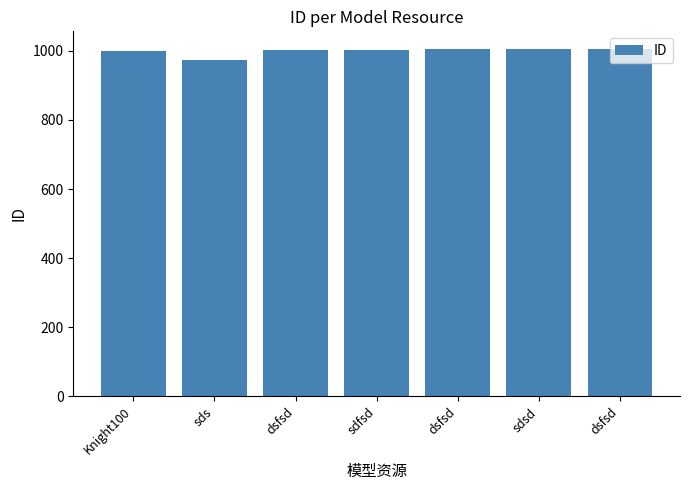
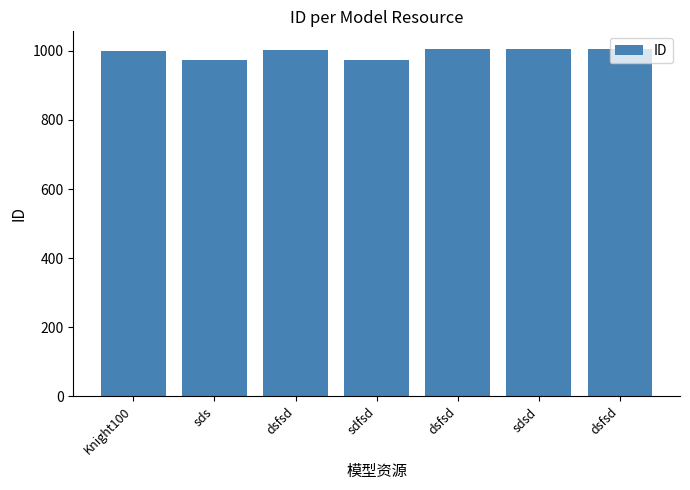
  {
    "Knight100": 1000,
    "sds": 970,
-   "sdfsd": 1000,
+   "sdfsd": 970,
    "sdsd": 1010
  }
